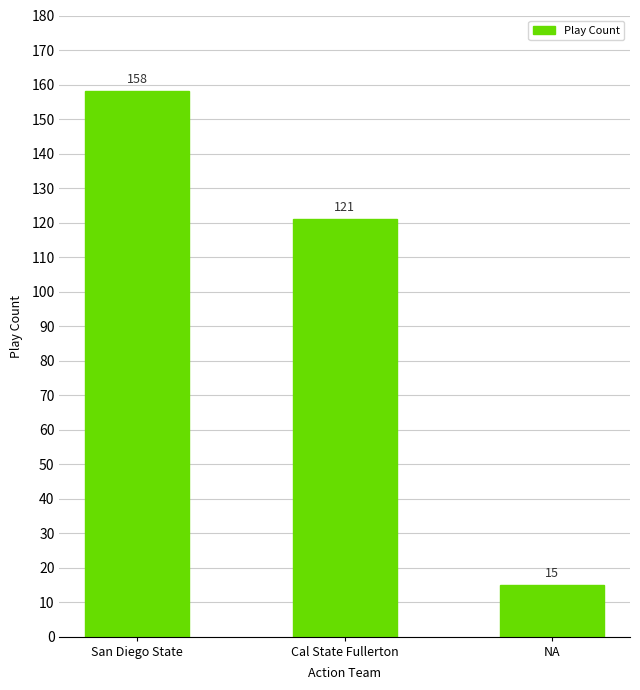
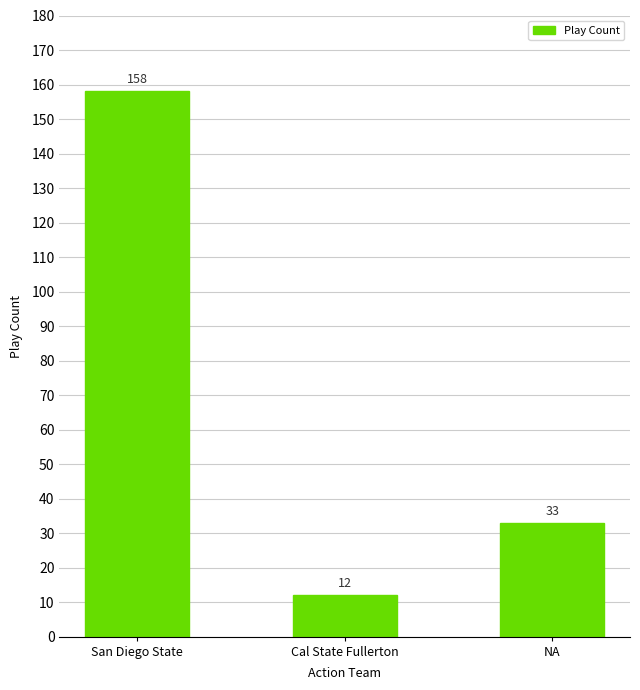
  {
    "San Diego State": 158,
-   "Cal State Fullerton": 121,
-   "NA": 15
+   "Cal State Fullerton": 12,
+   "NA": 33
  }
